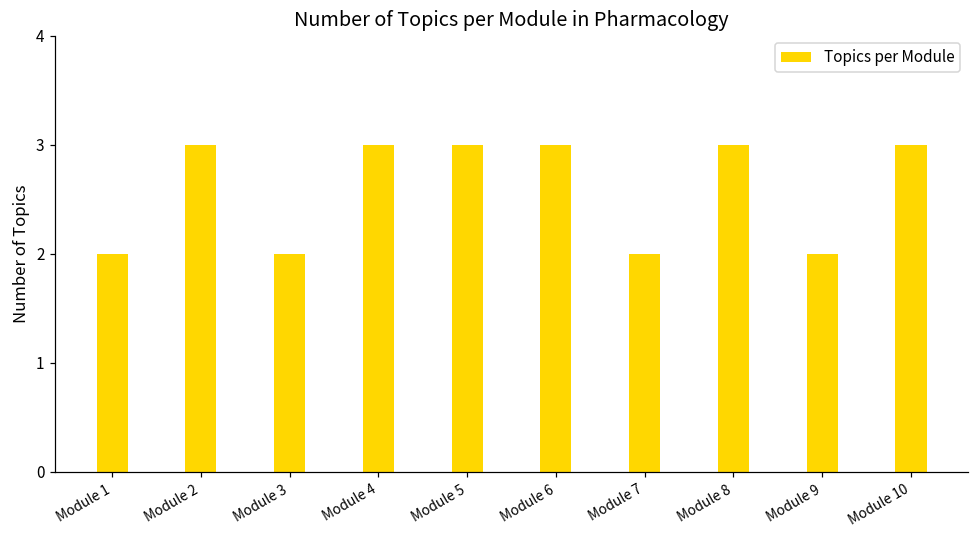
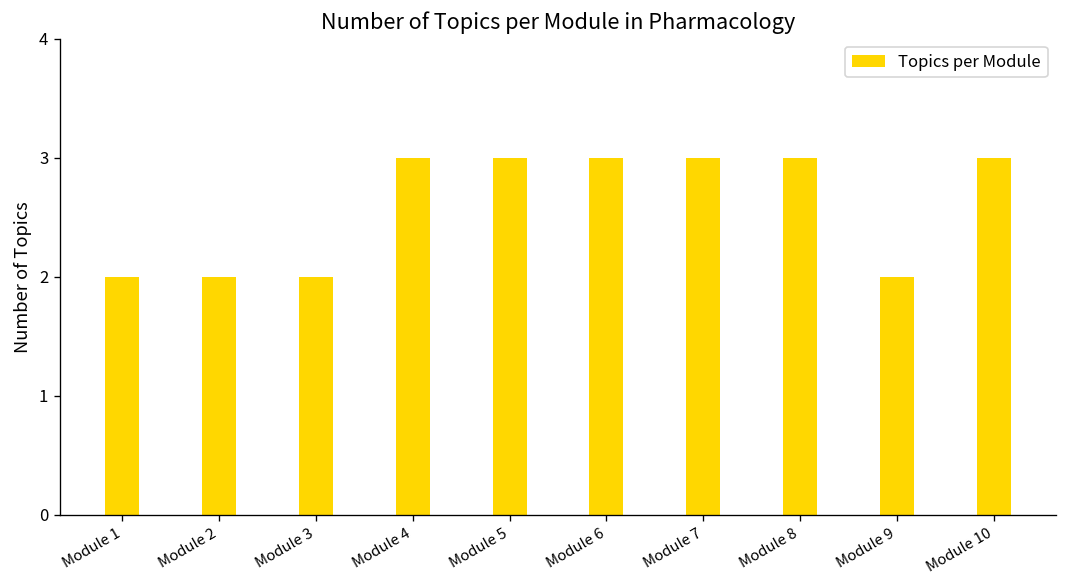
  {
    "Module 1": 2,
-   "Module 2": 3,
+   "Module 2": 2,
    "Module 3": 2,
    "Module 4": 3,
    "Module 5": 3,
    "Module 6": 3,
-   "Module 7": 2,
+   "Module 7": 3,
    "Module 8": 3,
    "Module 9": 2,
    "Module 10": 3
  }
